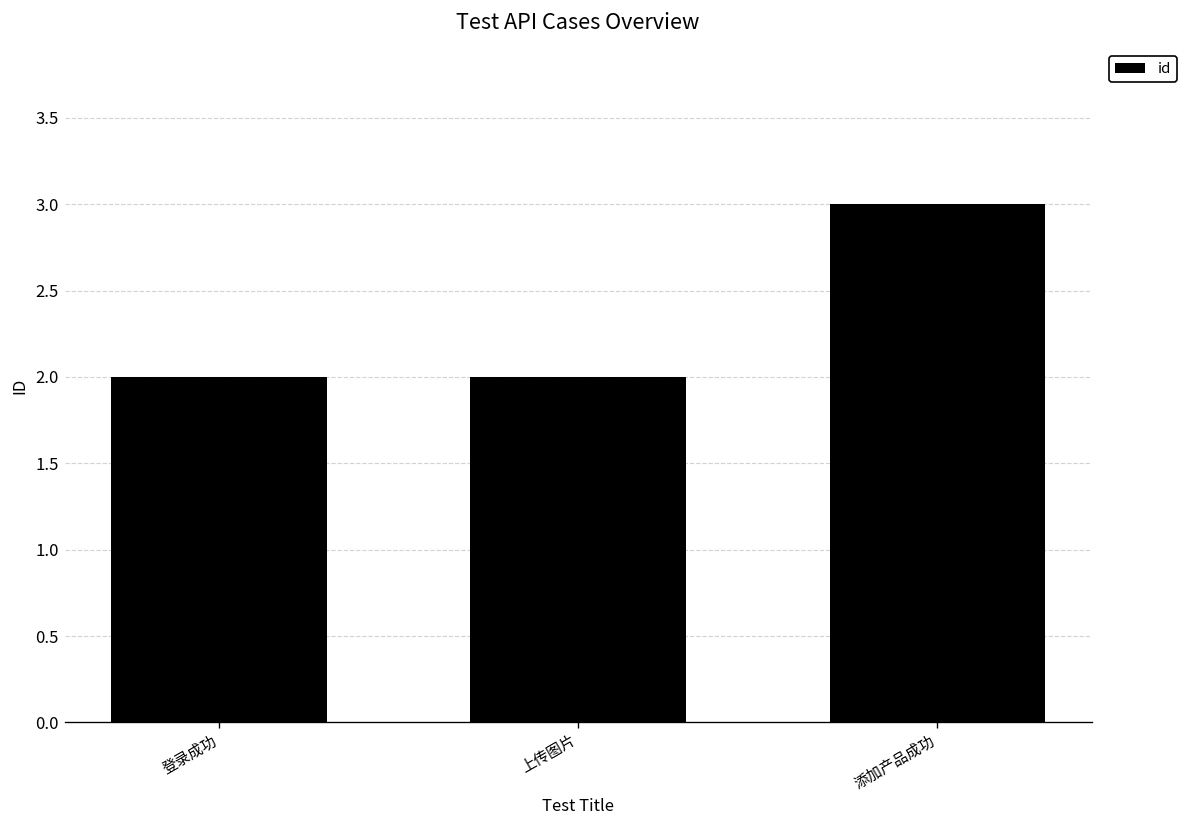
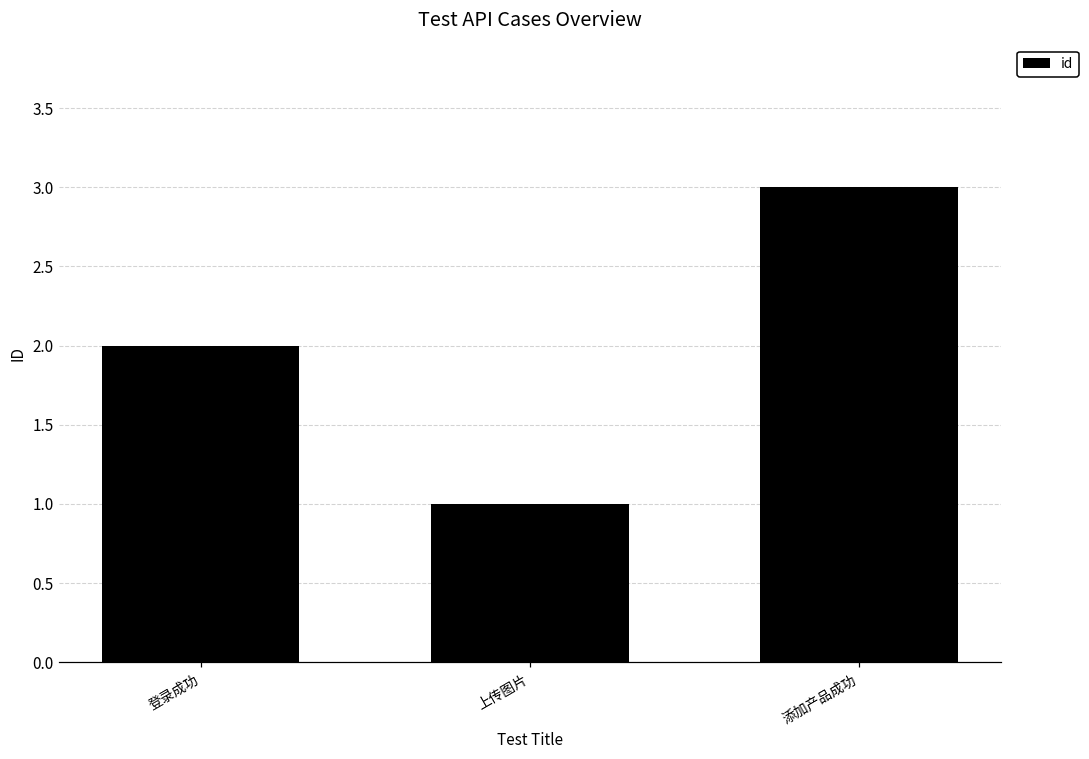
  {
    "登录成功": 2,
-   "上传图片": 2,
+   "上传图片": 1,
    "添加产品成功": 3
  }
